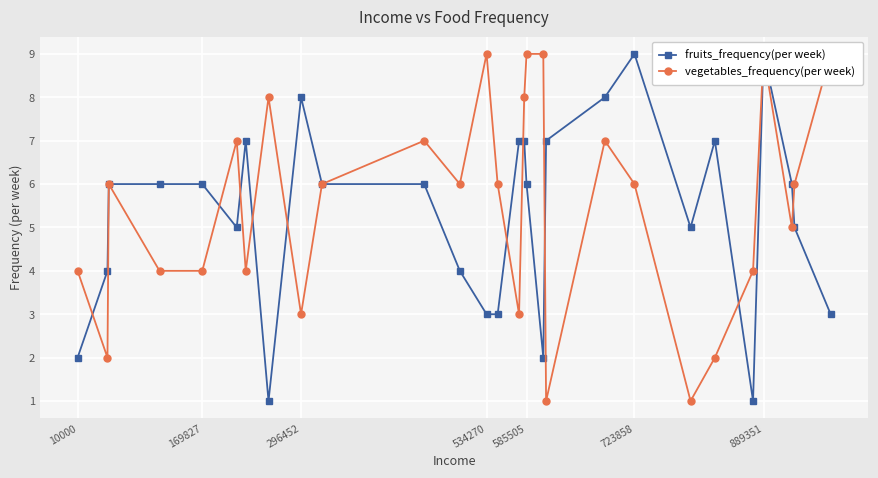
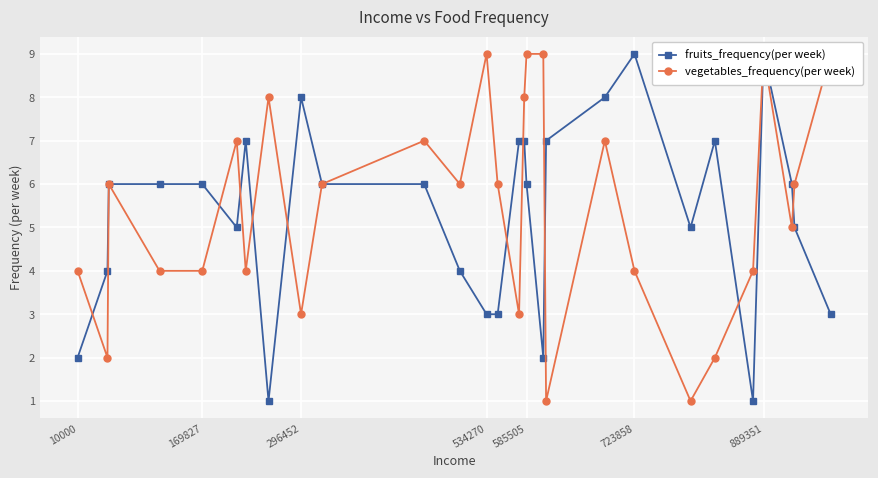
  {
    "fruits_frequency(per week)": {
      "10000": 2,
      "169827": 6,
      "296452": 8,
      "534270": 3,
      "585505": 6,
      "723858": 9
    },
    "vegetables_frequency(per week)": {
      "10000": 4,
      "169827": 4,
      "296452": 3,
      "534270": 9,
      "585505": 9,
-     "723858": 6
+     "723858": 4
    }
  }
